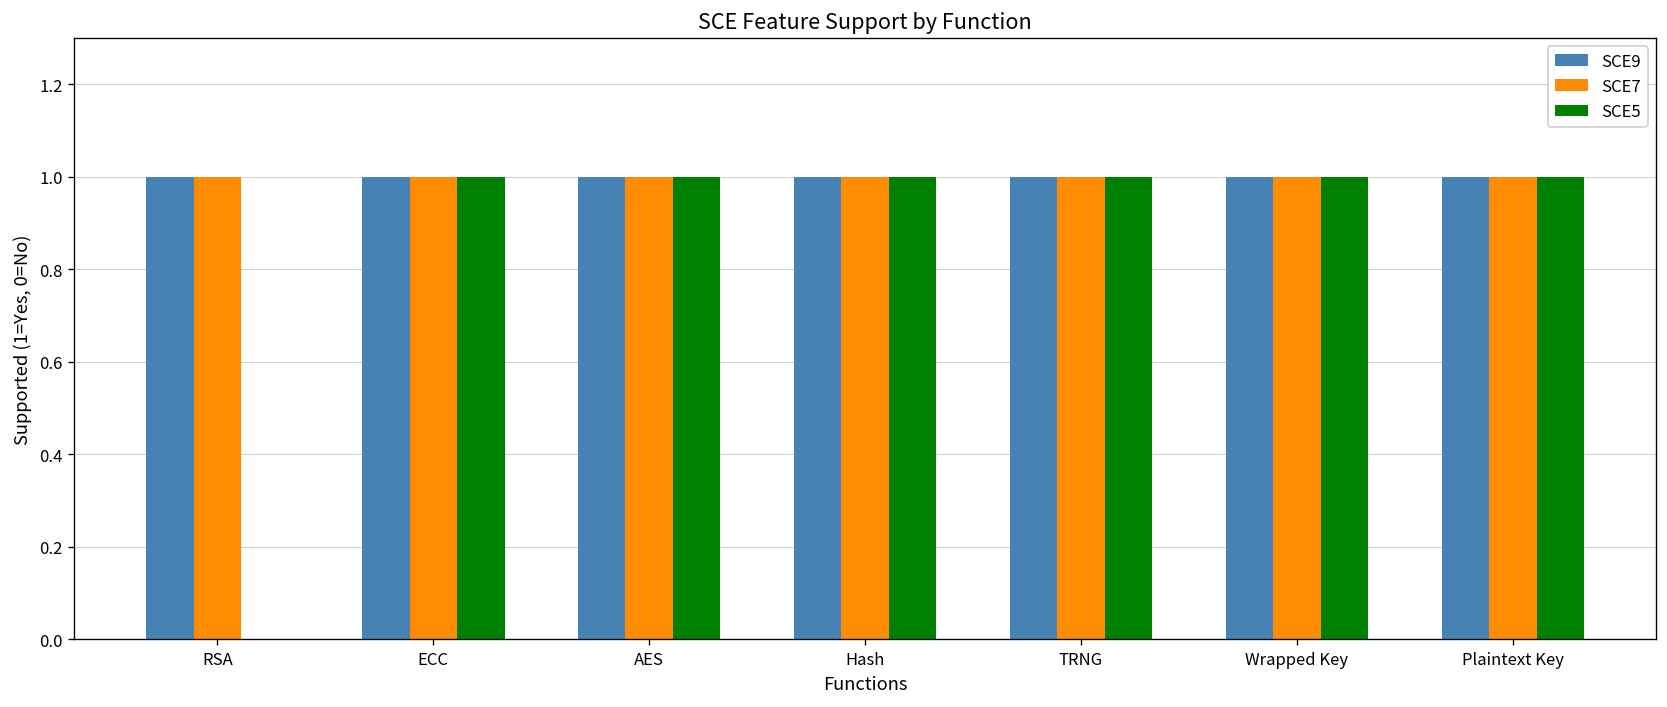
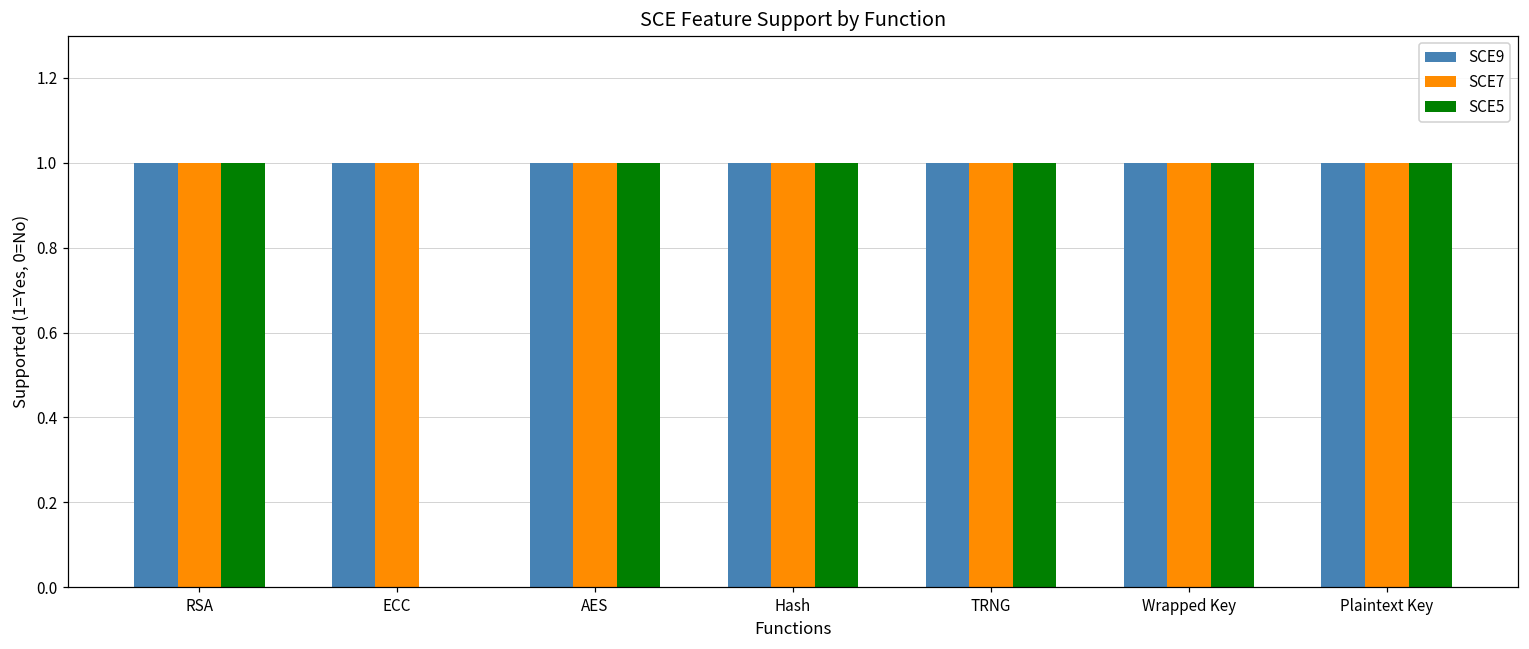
  {
    "SCE9": {
      "RSA": 1,
      "ECC": 1,
      "AES": 1,
      "Hash": 1,
      "TRNG": 1,
      "Wrapped Key": 1,
      "Plaintext Key": 1
    },
    "SCE7": {
      "RSA": 1,
      "ECC": 1,
      "AES": 1,
      "Hash": 1,
      "TRNG": 1,
      "Wrapped Key": 1,
      "Plaintext Key": 1
    },
    "SCE5": {
-     "RSA": 0,
-     "ECC": 1,
+     "RSA": 1,
+     "ECC": 0,
      "AES": 1,
      "Hash": 1,
      "TRNG": 1,
      "Wrapped Key": 1,
      "Plaintext Key": 1
    }
  }
